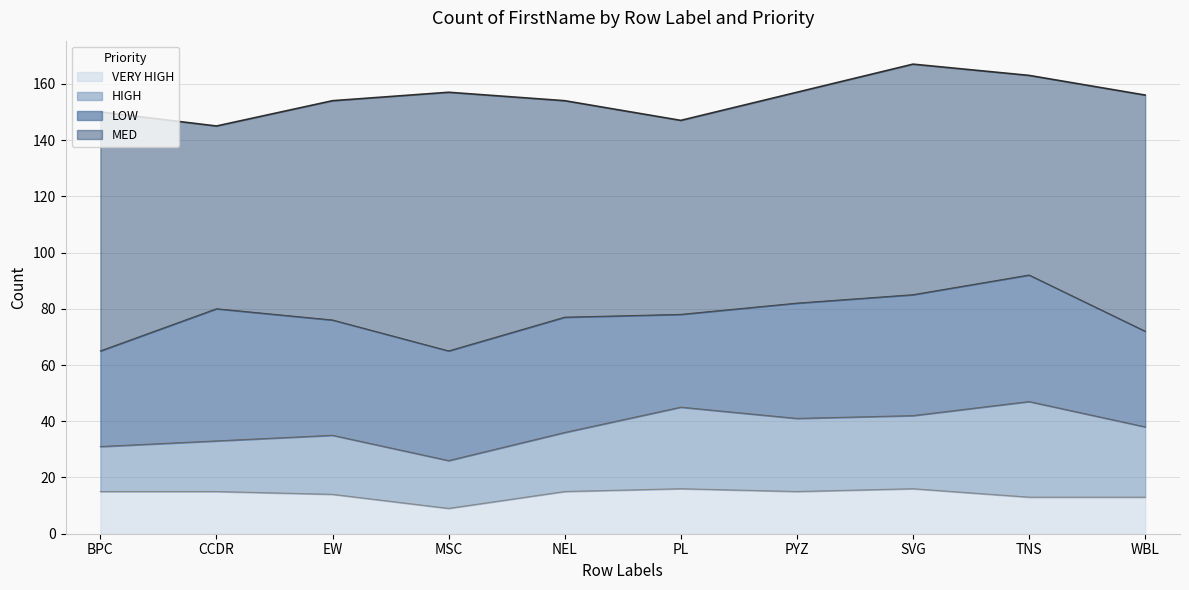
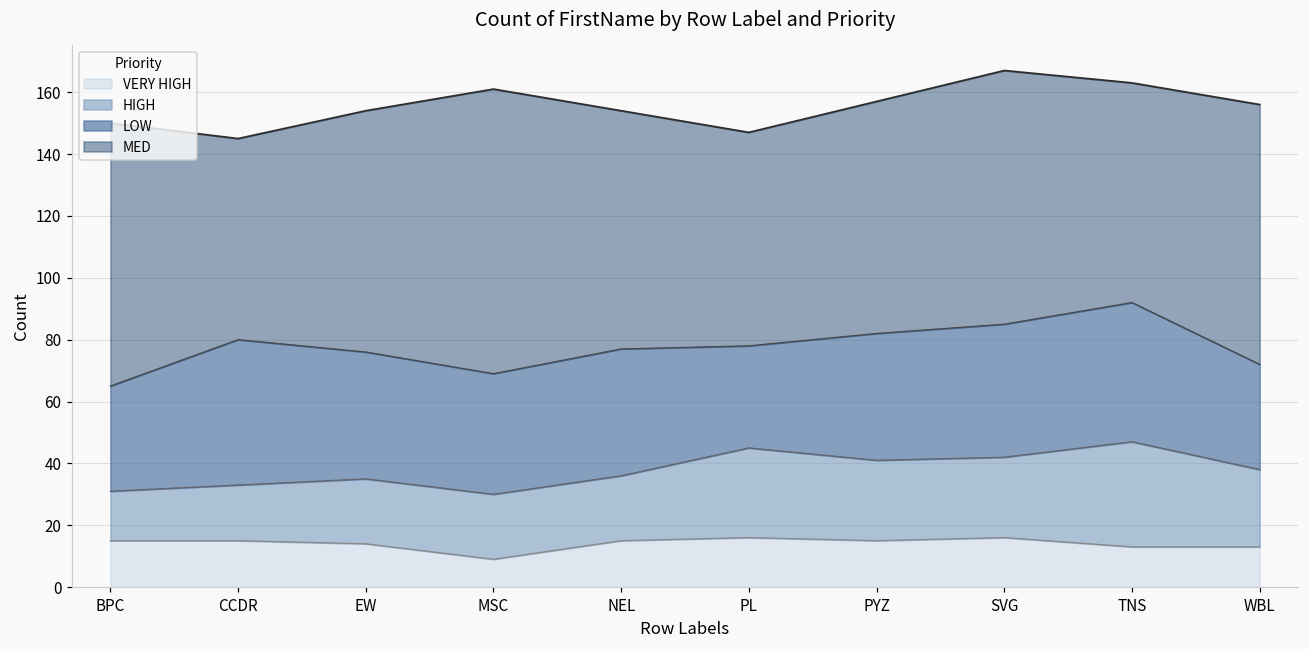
  {
    "VERY HIGH": {
      "BPC": 15,
      "CCDR": 15,
      "EW": 14,
      "MSC": 9,
      "NEL": 15,
      "PL": 16,
      "PYZ": 15,
      "SVG": 16,
      "TNS": 13,
      "WBL": 13
    },
    "HIGH": {
      "BPC": 16,
      "CCDR": 18,
      "EW": 21,
-     "MSC": 17,
+     "MSC": 21,
      "NEL": 21,
      "PL": 29,
      "PYZ": 26,
      "SVG": 26,
      "TNS": 34,
      "WBL": 25
    }
  }
